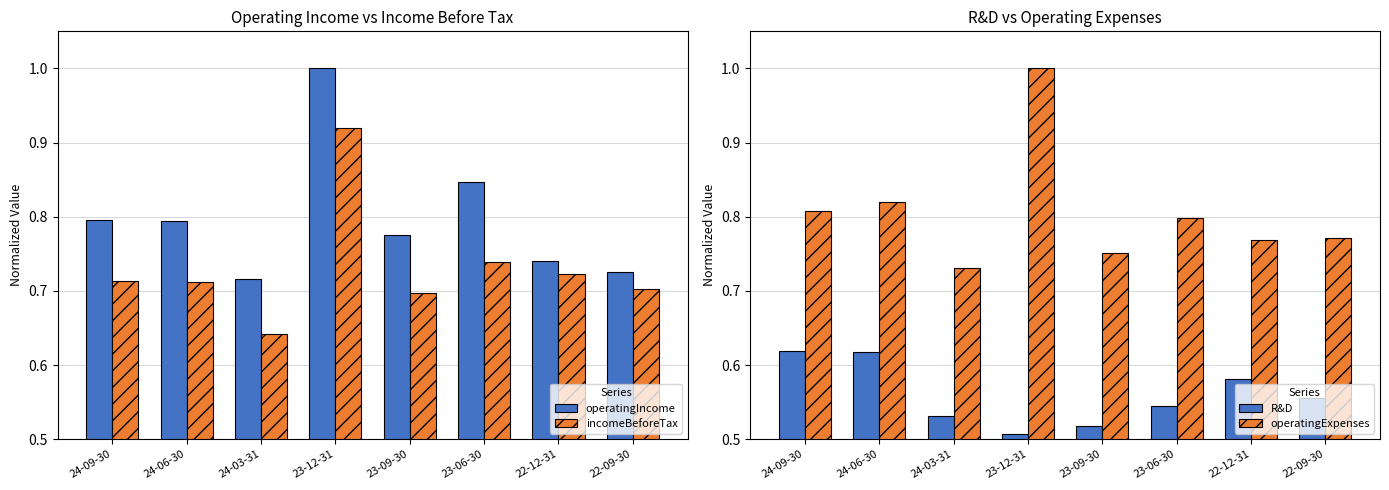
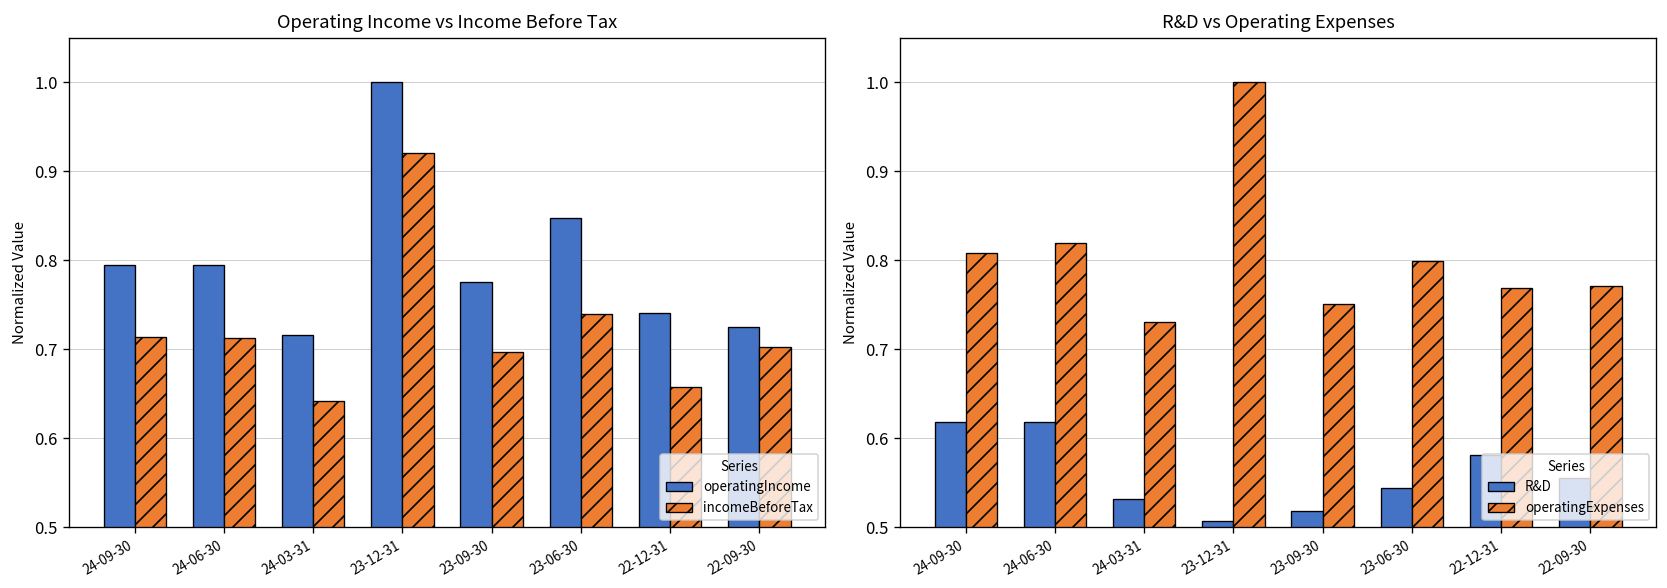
  {
    "Operating Income vs Income Before Tax": {
      "operatingIncome": {
        "24-09-30": 0.79,
        "24-06-30": 0.79,
        "24-03-31": 0.72,
        "23-12-31": 1.00,
        "23-09-30": 0.78,
        "23-06-30": 0.85,
        "22-12-31": 0.74,
        "22-09-30": 0.73
      },
      "incomeBeforeTax": {
        "24-09-30": 0.71,
        "24-06-30": 0.71,
        "24-03-31": 0.64,
        "23-12-31": 0.92,
        "23-09-30": 0.70,
        "23-06-30": 0.74,
-       "22-12-31": 0.72,
+       "22-12-31": 0.66,
        "22-09-30": 0.70
      }
    },
    "R&D vs Operating Expenses": {
      "R&D": {
        "24-09-30": 0.62,
        "24-06-30": 0.62,
        "24-03-31": 0.53,
        "23-12-31": 0.51,
        "23-09-30": 0.52,
        "23-06-30": 0.54,
        "22-12-31": 0.58
      },
      "operatingExpenses": {
        "24-09-30": 0.81,
        "24-06-30": 0.82,
        "24-03-31": 0.73,
        "23-12-31": 1.00,
        "23-09-30": 0.75,
        "23-06-30": 0.80,
        "22-12-31": 0.77,
        "22-09-30": 0.77
      }
    }
  }
